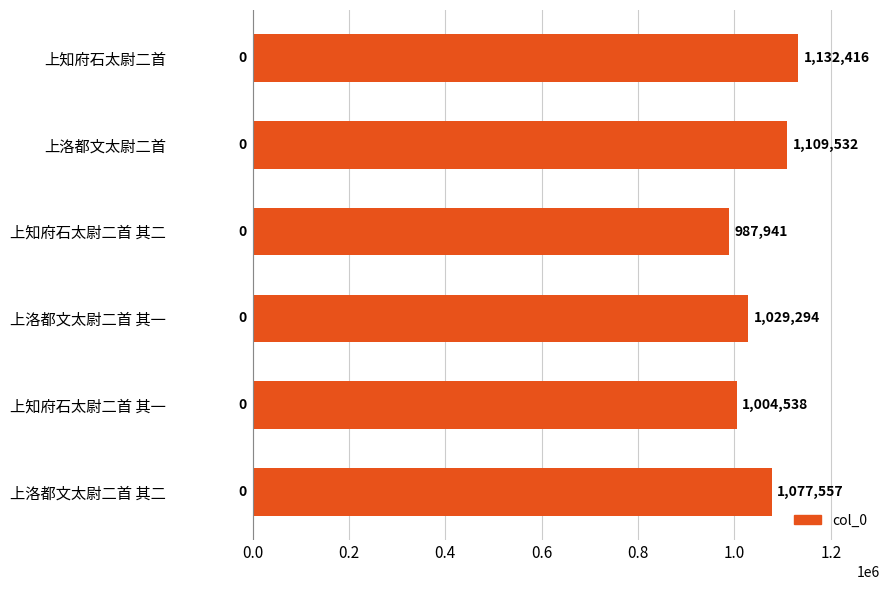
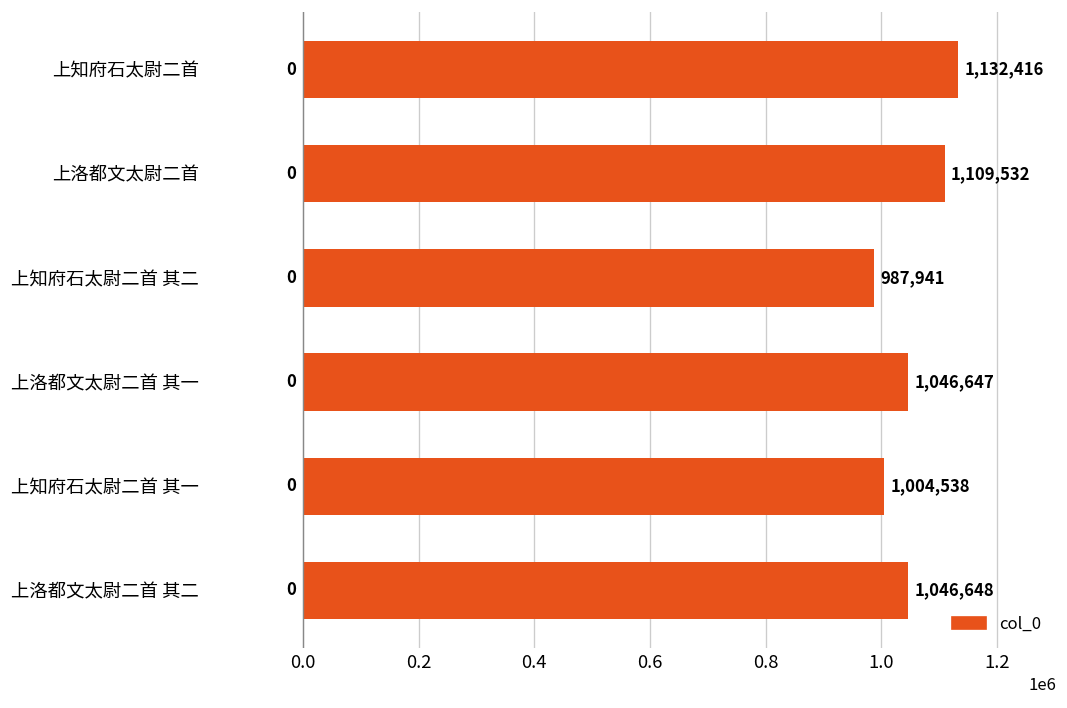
  {
    "上知府石太尉二首": "1,132,416",
    "上洛都文太尉二首": "1,109,532",
    "上知府石太尉二首 其二": "987,941",
-   "上洛都文太尉二首 其一": "1,029,294",
+   "上洛都文太尉二首 其一": "1,046,647",
    "上知府石太尉二首 其一": "1,004,538",
-   "上洛都文太尉二首 其二": "1,077,557"
+   "上洛都文太尉二首 其二": "1,046,648"
  }
